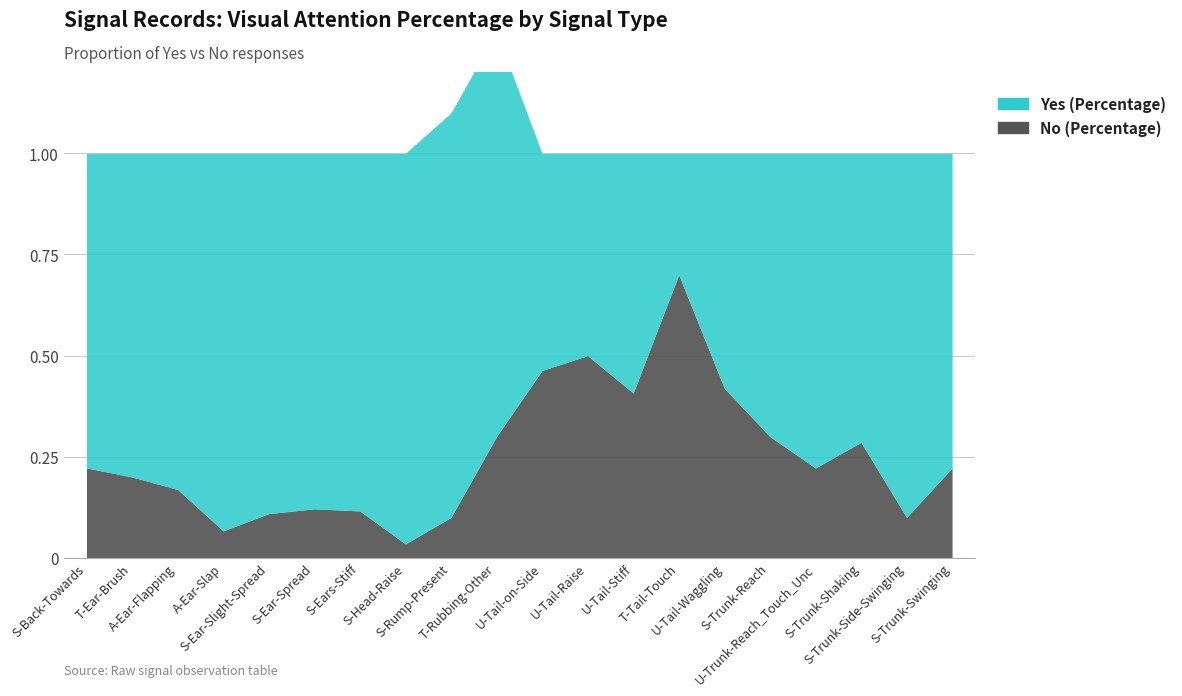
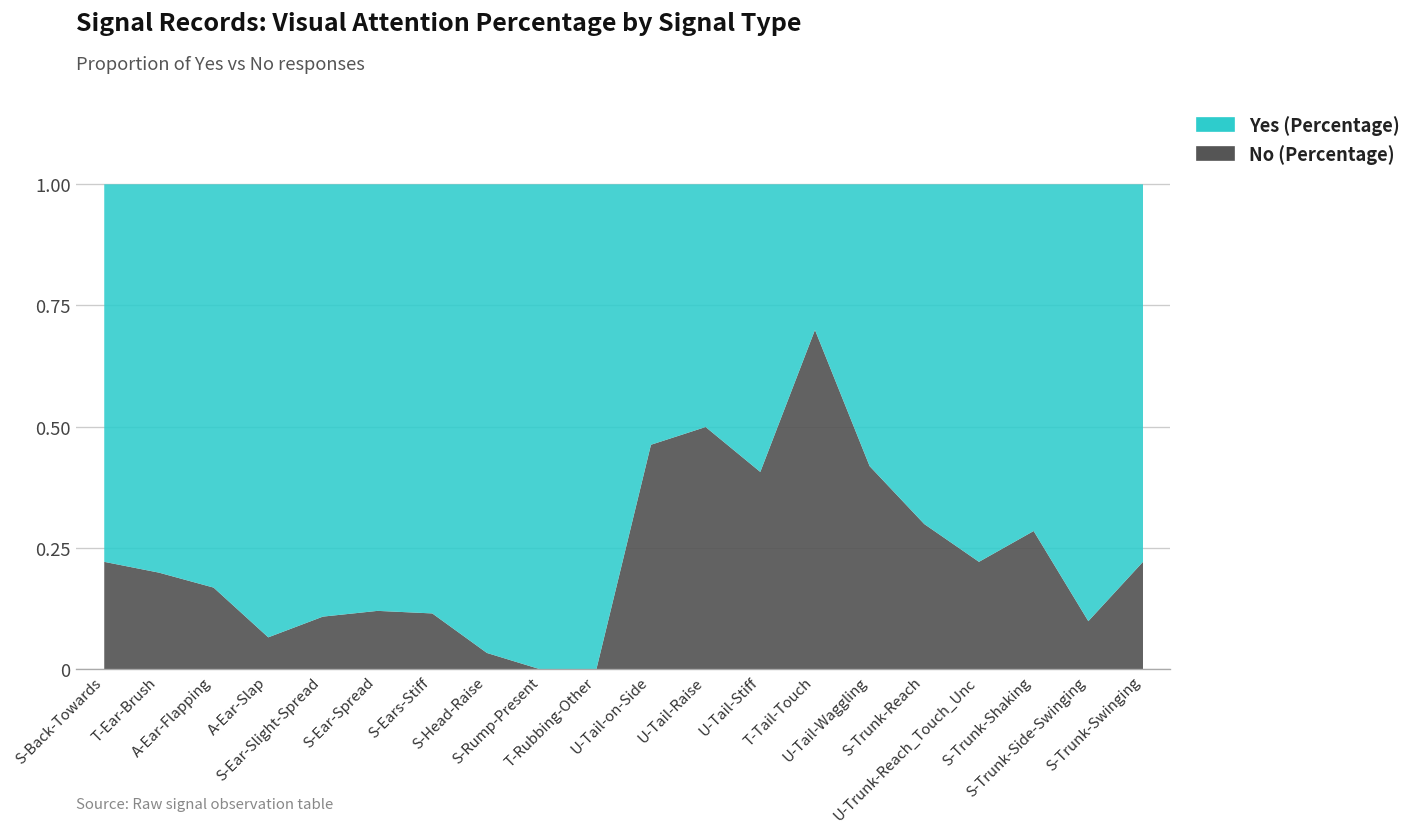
  {
    "No (Percentage)": {
      "S-Back-Towards": 0.22,
      "T-Ear-Brush": 0.2,
      "A-Ear-Flapping": 0.17,
      "A-Ear-Slap": 0.07,
      "S-Ear-Slight-Spread": 0.11,
      "S-Ear-Spread": 0.12,
      "S-Ears-Stiff": 0.12,
      "S-Head-Raise": 0.03,
-     "S-Rump-Present": 0.1,
-     "T-Rubbing-Other": 0.3,
+     "S-Rump-Present": 0.0,
+     "T-Rubbing-Other": 0.0,
      "U-Tail-on-Side": 0.46,
      "U-Tail-Raise": 0.5,
      "U-Tail-Stiff": 0.41,
      "T-Tail-Touch": 0.7,
      "U-Tail-Waggling": 0.42,
      "S-Trunk-Reach": 0.3,
      "U-Trunk-Reach_Touch_Unc": 0.22,
      "S-Trunk-Shaking": 0.29,
      "S-Trunk-Side-Swinging": 0.1,
      "S-Trunk-Swinging": 0.22
    }
  }
